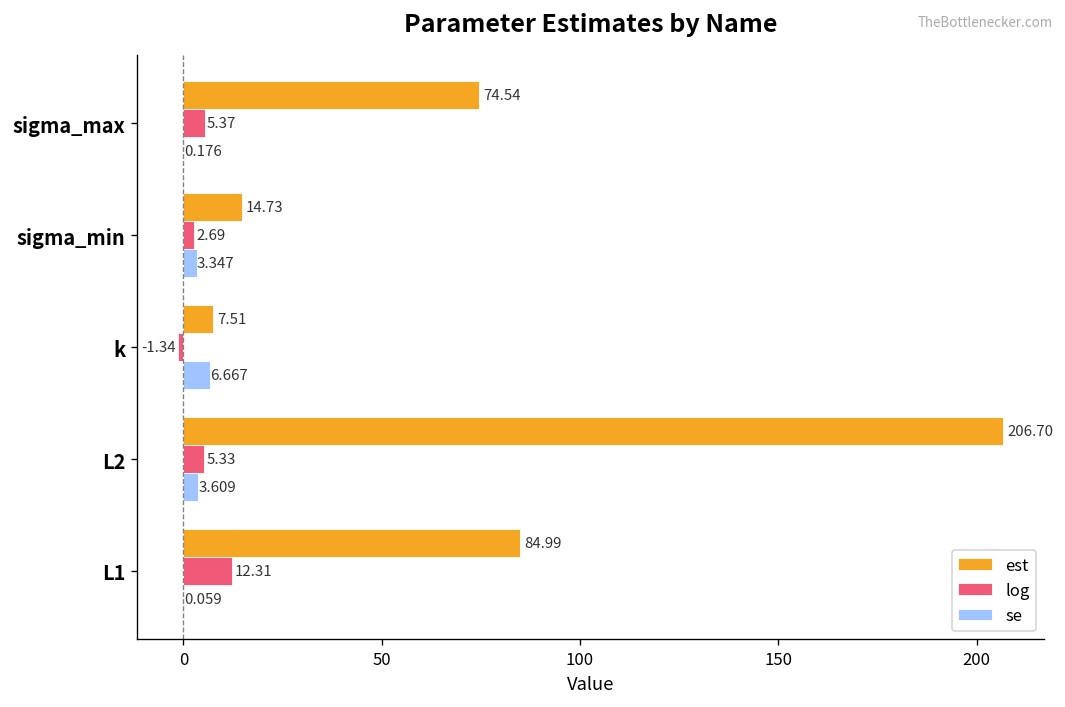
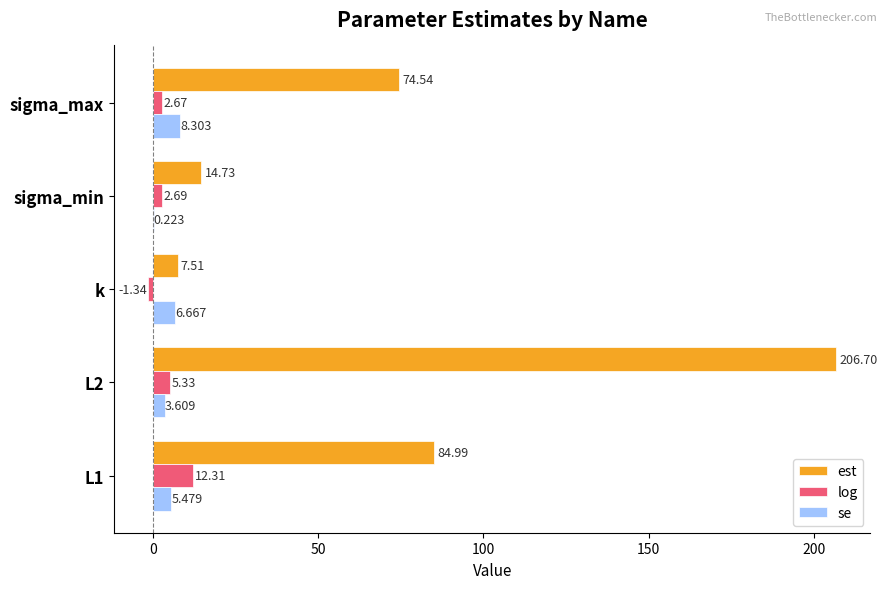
  {
    "est": {
      "sigma_max": 74.54,
      "sigma_min": 14.73,
      "k": 7.51,
      "L2": 206.70,
      "L1": 84.99
    },
    "log": {
-     "sigma_max": 5.37,
+     "sigma_max": 2.67,
      "sigma_min": 2.69,
      "k": -1.34,
      "L2": 5.33,
      "L1": 12.31
    },
    "se": {
-     "sigma_max": 0.176,
-     "sigma_min": 3.347,
+     "sigma_max": 8.303,
+     "sigma_min": 0.223,
      "k": 6.667,
      "L2": 3.609,
-     "L1": 0.059
+     "L1": 5.479
    }
  }
